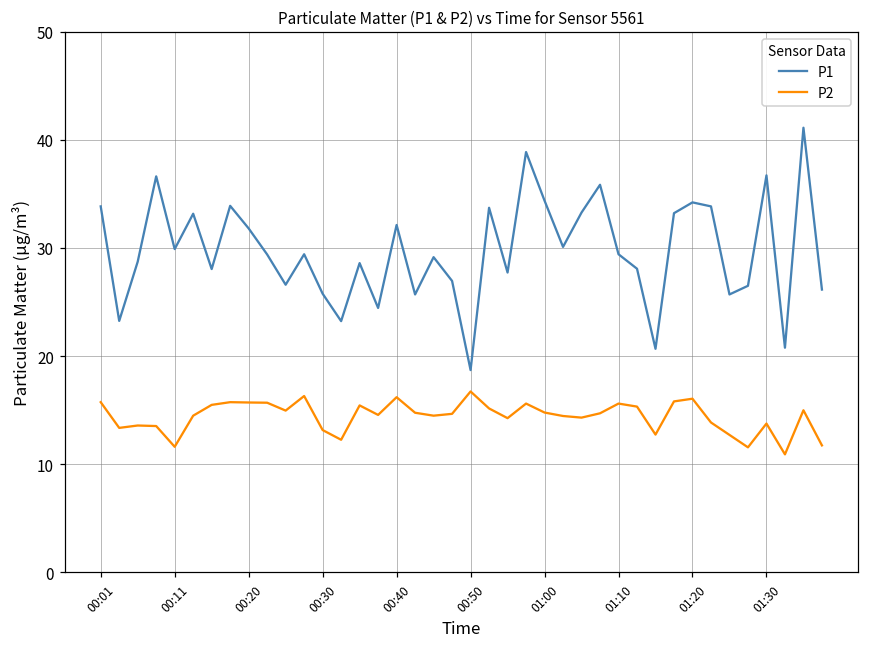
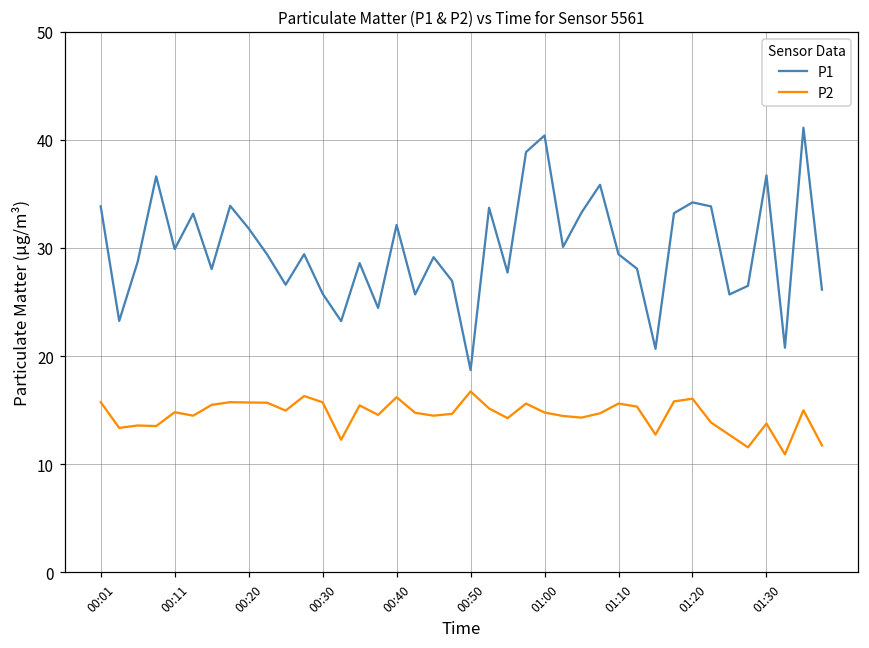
  {
    "P1": {
      "00:01": 34,
      "00:11": 30,
      "00:20": 32,
      "00:30": 26,
      "00:40": 32,
      "00:50": 19,
-     "01:00": 34,
+     "01:00": 40,
      "01:10": 29,
      "01:20": 34,
      "01:30": 37
    },
    "P2": {
      "00:01": 16,
-     "00:11": 12,
+     "00:11": 15,
      "00:20": 16,
-     "00:30": 13,
+     "00:30": 16,
      "00:40": 16,
      "00:50": 17,
      "01:00": 15,
      "01:10": 16,
      "01:20": 16,
      "01:30": 14
    }
  }
